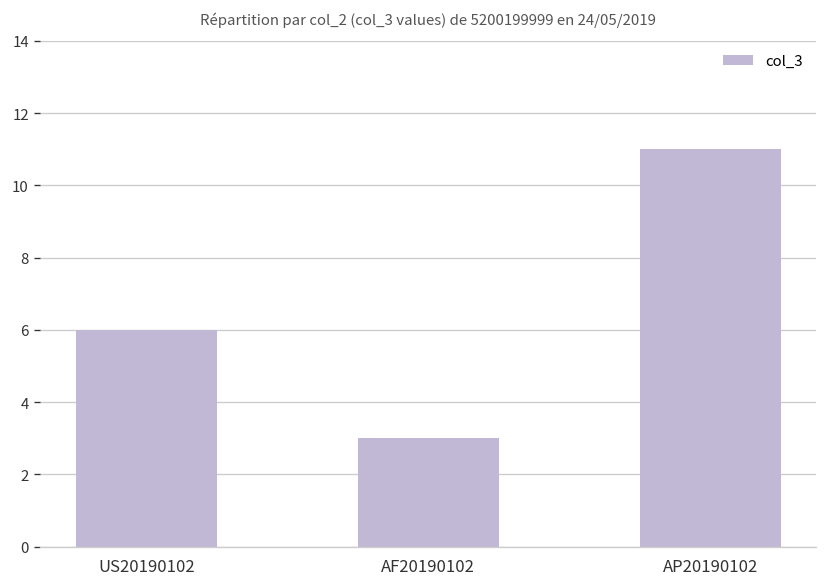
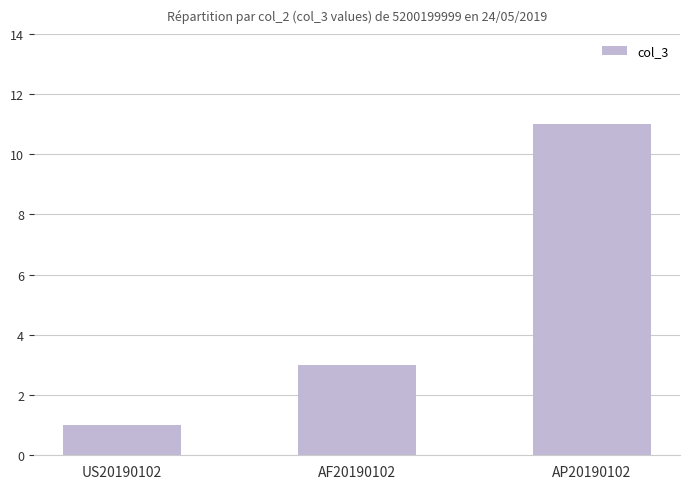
  {
-   "US20190102": 6,
+   "US20190102": 1,
    "AF20190102": 3,
    "AP20190102": 11
  }
